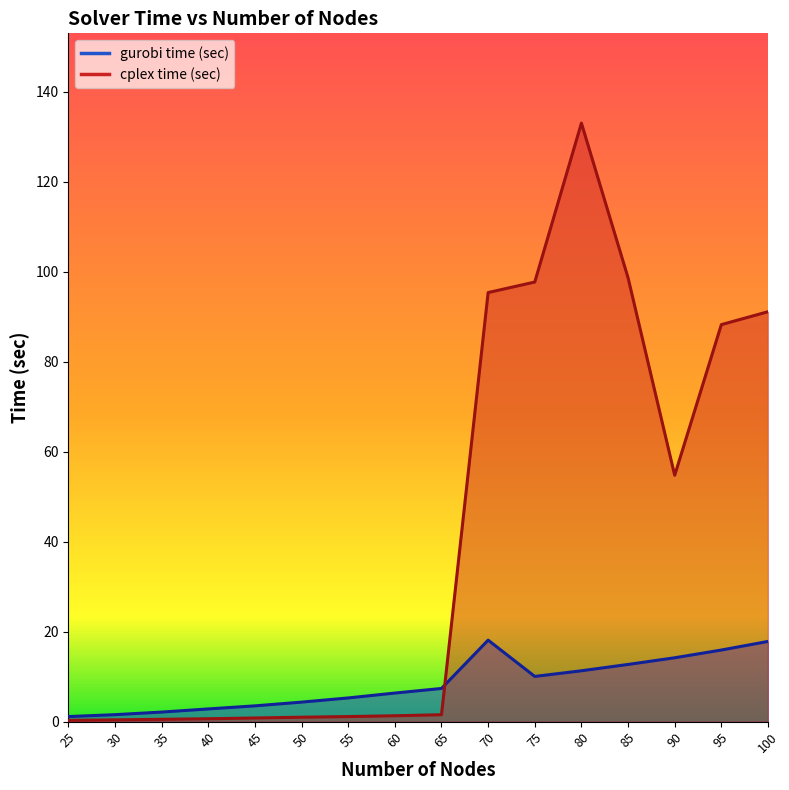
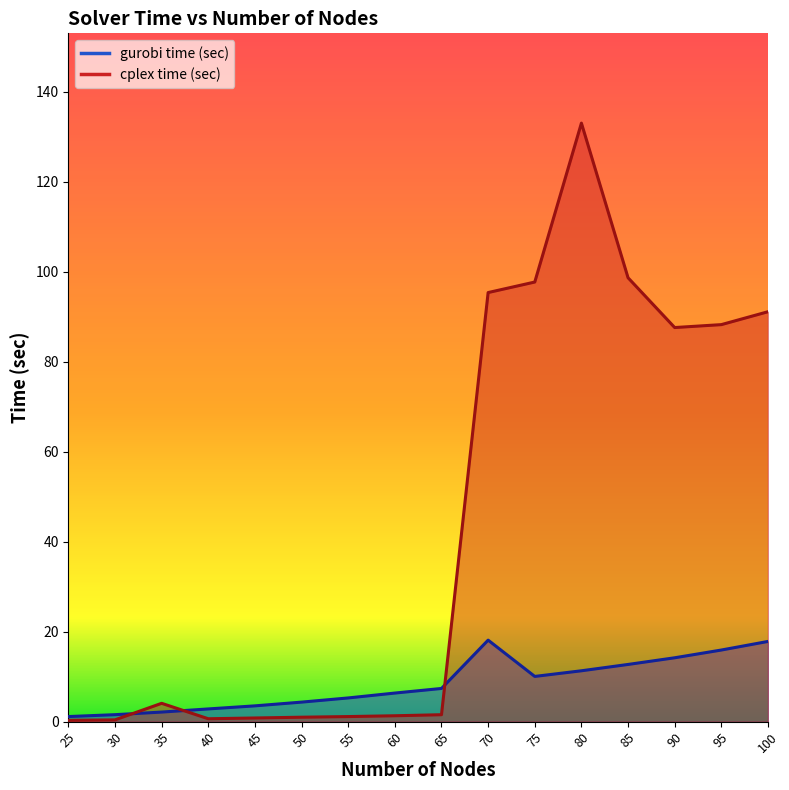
  {
    "gurobi time (sec)": {
      "25": 1,
      "30": 2,
      "35": 2,
      "40": 3,
      "45": 4,
      "50": 4,
      "55": 5,
      "60": 6,
      "65": 7,
      "70": 18,
      "75": 10,
      "80": 11,
      "85": 13,
      "90": 14,
      "95": 16,
      "100": 18
    },
    "cplex time (sec)": {
      "25": 0,
      "30": 0,
-     "35": 1,
+     "35": 4,
      "40": 1,
      "45": 1,
      "50": 1,
      "55": 1,
      "60": 1,
      "65": 2,
      "70": 95,
      "75": 98,
      "80": 133,
      "85": 99,
-     "90": 55,
+     "90": 88,
      "95": 88,
      "100": 91
    }
  }
